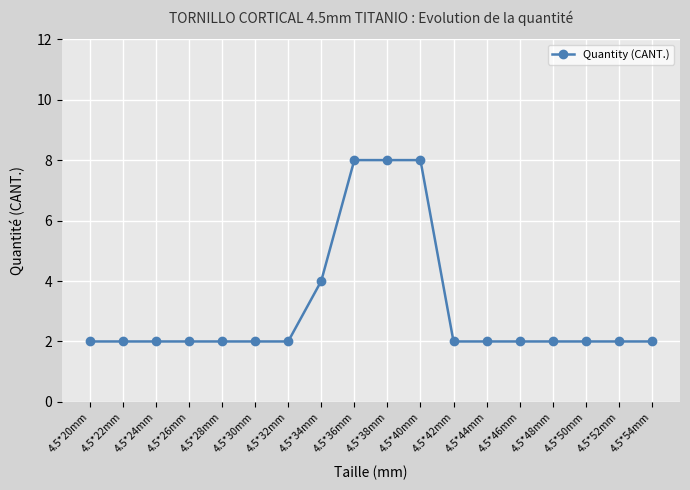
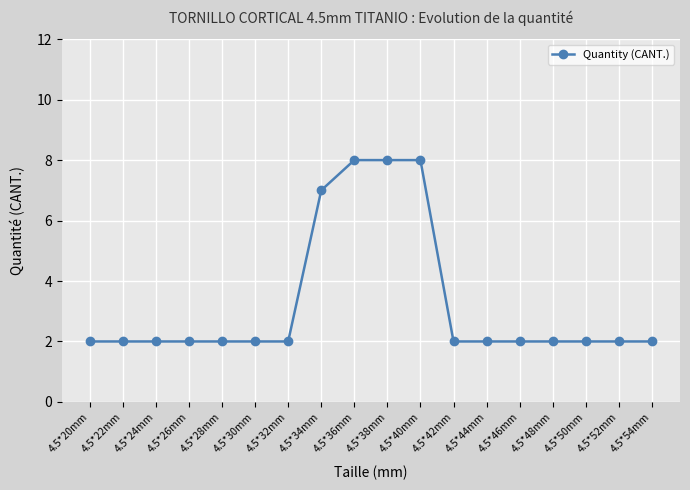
  {
    "4.5*20mm": 2,
    "4.5*22mm": 2,
    "4.5*24mm": 2,
    "4.5*26mm": 2,
    "4.5*28mm": 2,
    "4.5*30mm": 2,
    "4.5*32mm": 2,
-   "4.5*34mm": 4,
+   "4.5*34mm": 7,
    "4.5*36mm": 8,
    "4.5*38mm": 8,
    "4.5*40mm": 8,
    "4.5*42mm": 2,
    "4.5*44mm": 2,
    "4.5*46mm": 2,
    "4.5*48mm": 2,
    "4.5*50mm": 2,
    "4.5*52mm": 2,
    "4.5*54mm": 2
  }
